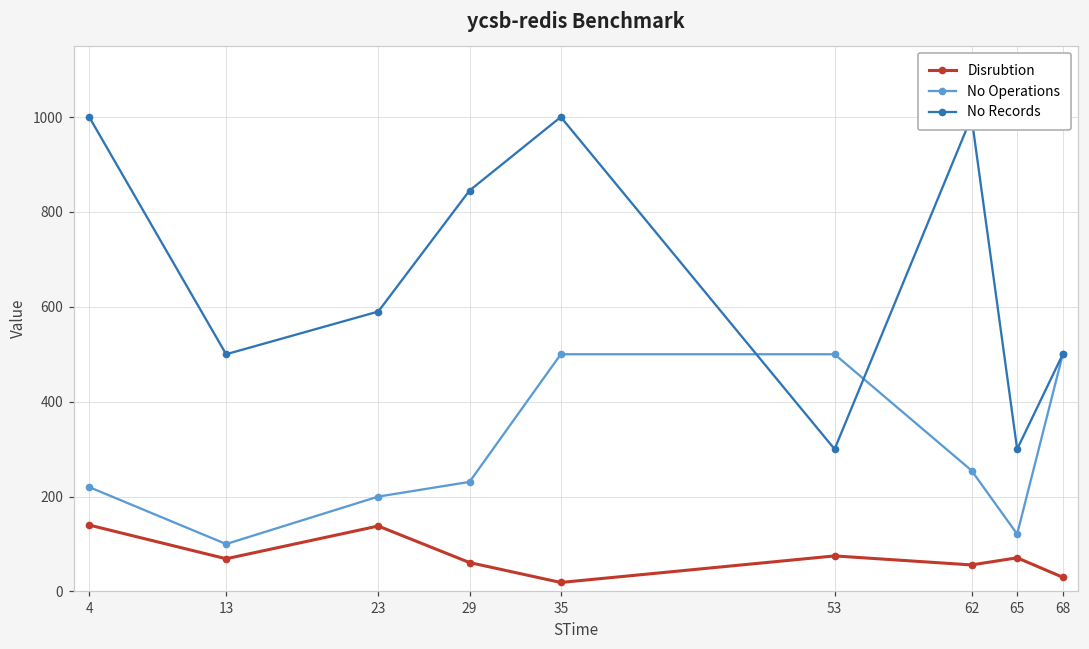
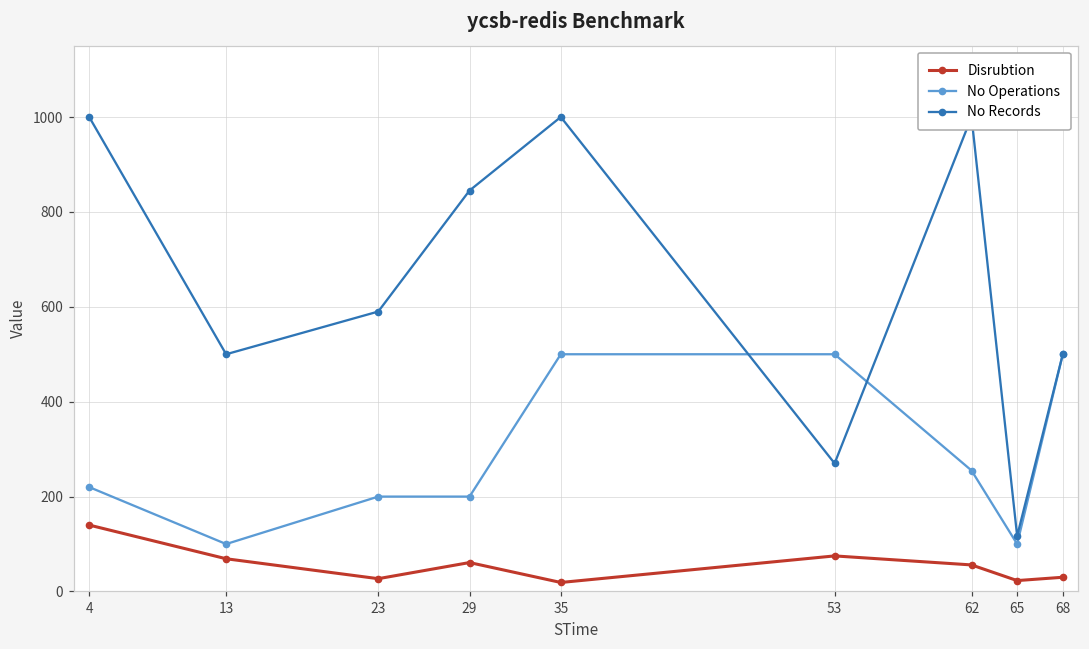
  {
    "Disrubtion": {
      "4": 140,
      "13": 70,
-     "23": 140,
+     "23": 30,
      "29": 60,
      "35": 20,
      "53": 80,
      "62": 60,
-     "65": 70,
+     "65": 20,
      "68": 30
    },
    "No Operations": {
      "4": 220,
      "13": 100,
      "23": 200,
-     "29": 230,
+     "29": 200,
      "35": 500,
      "53": 500,
      "62": 260,
-     "65": 120
+     "65": 100
    },
    "No Records": {
      "4": 1000,
      "13": 500,
      "23": 590,
      "29": 850,
      "35": 1000,
-     "53": 300,
-     "65": 300
+     "53": 270,
+     "65": 120
    }
  }
